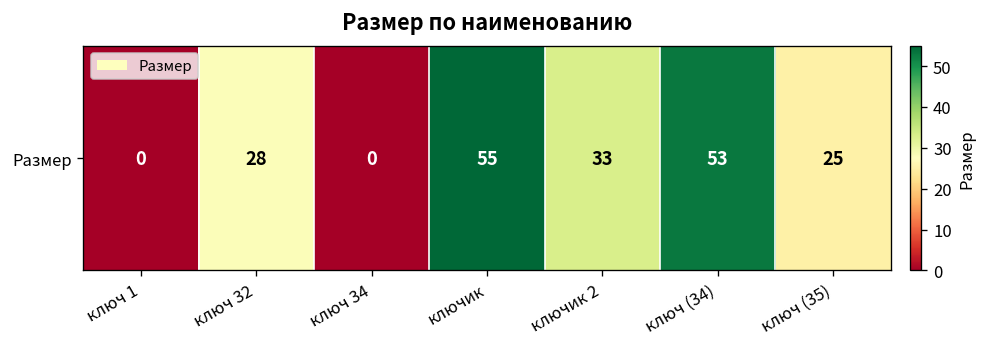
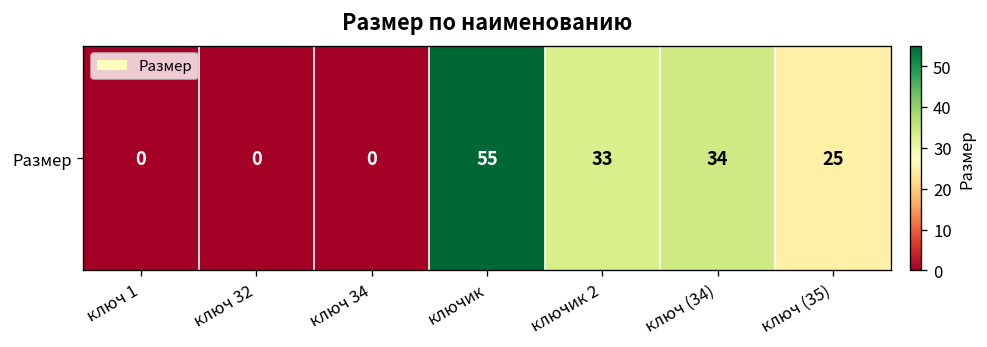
  {
    "Размер": {
      "ключ 1": 0,
-     "ключ 32": 28,
+     "ключ 32": 0,
      "ключ 34": 0,
      "ключик": 55,
      "ключик 2": 33,
-     "ключ (34)": 53,
+     "ключ (34)": 34,
      "ключ (35)": 25
    }
  }
